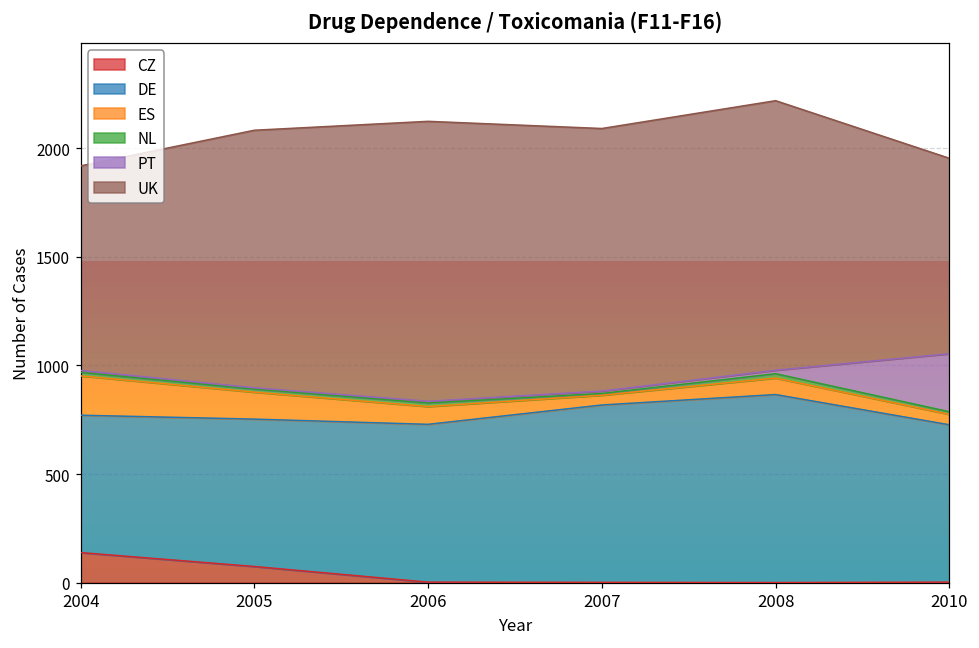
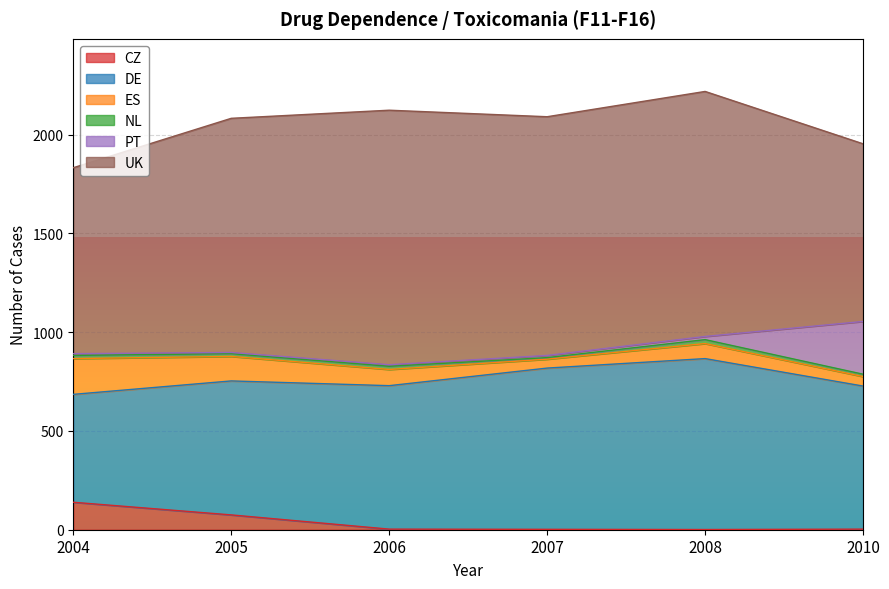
  {
    "CZ": {
      "2004": 140,
      "2005": 80,
      "2006": 0,
      "2007": 0,
      "2008": 0,
      "2010": 0
    },
    "DE": {
-     "2004": 630,
+     "2004": 550,
      "2005": 680,
      "2006": 730,
      "2007": 820,
      "2008": 870,
      "2010": 720
    },
    "ES": {
      "2004": 180,
      "2005": 120,
      "2006": 80,
      "2008": 80
    },
    "NL": {
      "2008": 20
    },
    "PT": {
      "2008": 20,
      "2010": 270
    },
    "UK": {
      "2004": 940,
      "2005": 1190,
      "2006": 1290,
      "2007": 1210,
      "2008": 1240,
      "2010": 900
    }
  }
